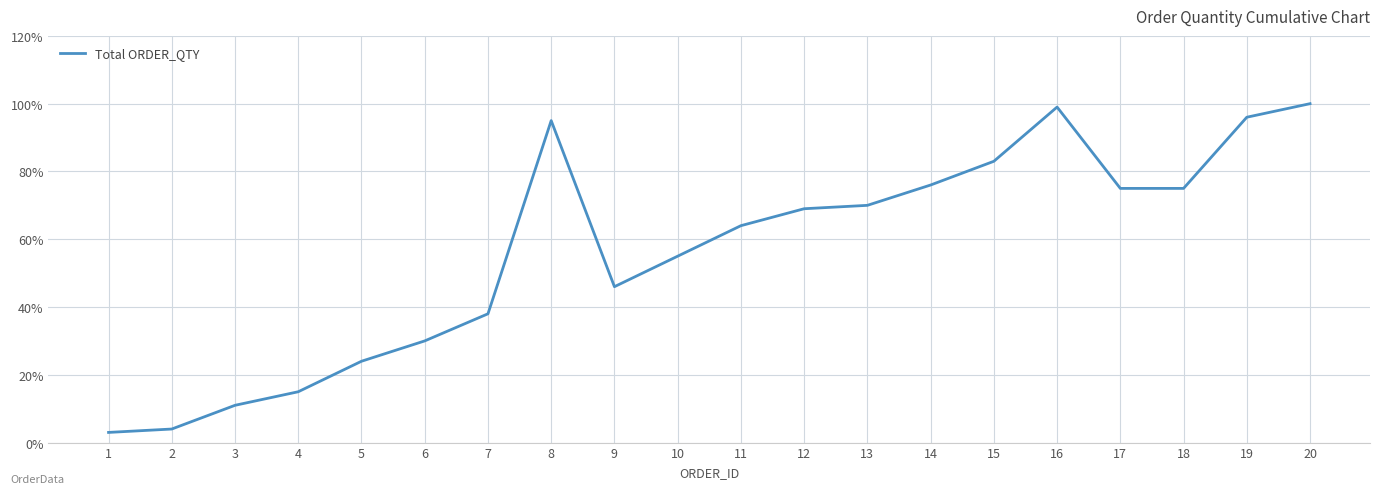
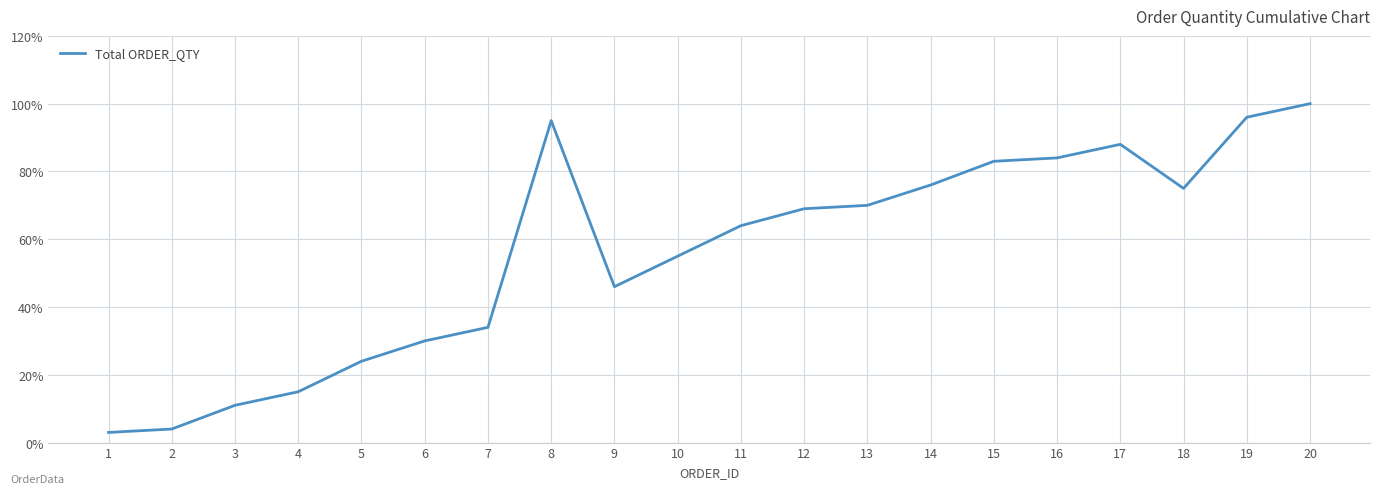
  {
    "1": "3%",
    "2": "4%",
    "3": "11%",
    "4": "15%",
    "5": "24%",
    "6": "30%",
-   "7": "38%",
+   "7": "34%",
    "8": "95%",
    "9": "46%",
    "10": "55%",
    "11": "64%",
    "12": "69%",
    "13": "70%",
    "14": "76%",
    "15": "83%",
-   "16": "99%",
-   "17": "75%",
+   "16": "84%",
+   "17": "88%",
    "18": "75%",
    "19": "96%",
    "20": "100%"
  }
